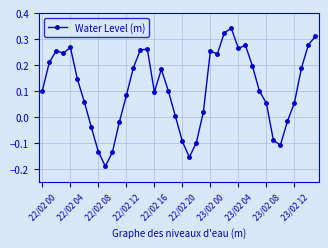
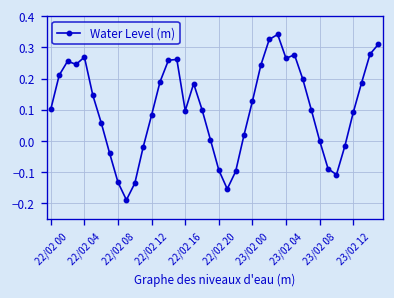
  {
    "22/02 00": 0.10,
    "22/02 04": 0.27,
    "22/02 08": -0.13,
    "22/02 12": 0.08,
    "22/02 16": 0.10,
    "22/02 20": -0.09,
-   "23/02 00": 0.25,
+   "23/02 00": 0.13,
    "23/02 04": 0.26,
-   "23/02 08": 0.05,
-   "23/02 12": 0.06
+   "23/02 08": 0.00,
+   "23/02 12": 0.09
  }
